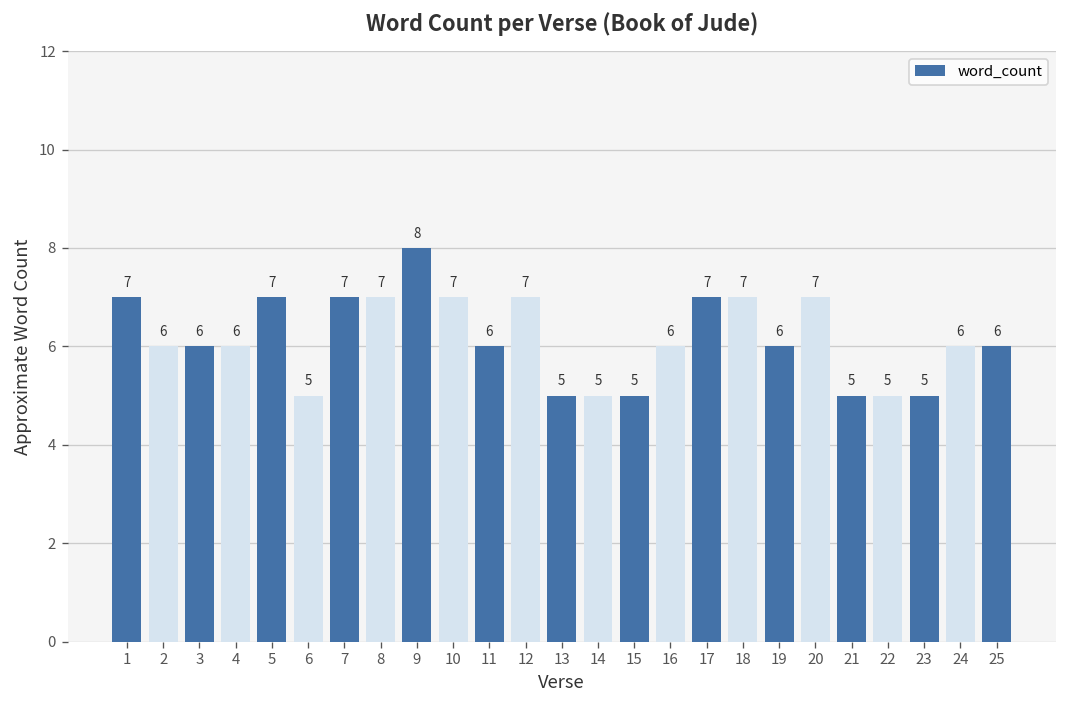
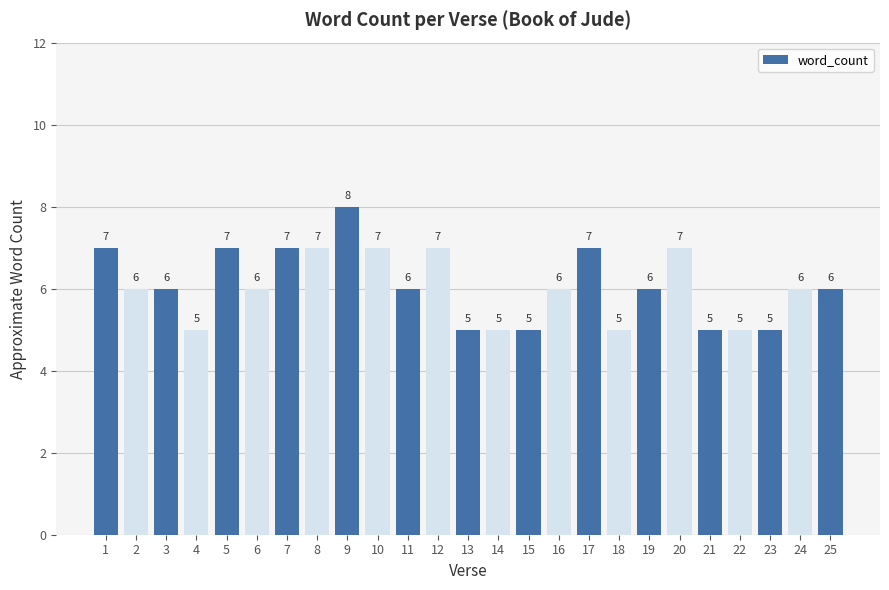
  {
    "1": 7,
    "2": 6,
    "3": 6,
-   "4": 6,
+   "4": 5,
    "5": 7,
-   "6": 5,
+   "6": 6,
    "7": 7,
    "8": 7,
    "9": 8,
    "10": 7,
    "11": 6,
    "12": 7,
    "13": 5,
    "14": 5,
    "15": 5,
    "16": 6,
    "17": 7,
-   "18": 7,
+   "18": 5,
    "19": 6,
    "20": 7,
    "21": 5,
    "22": 5,
    "23": 5,
    "24": 6,
    "25": 6
  }
